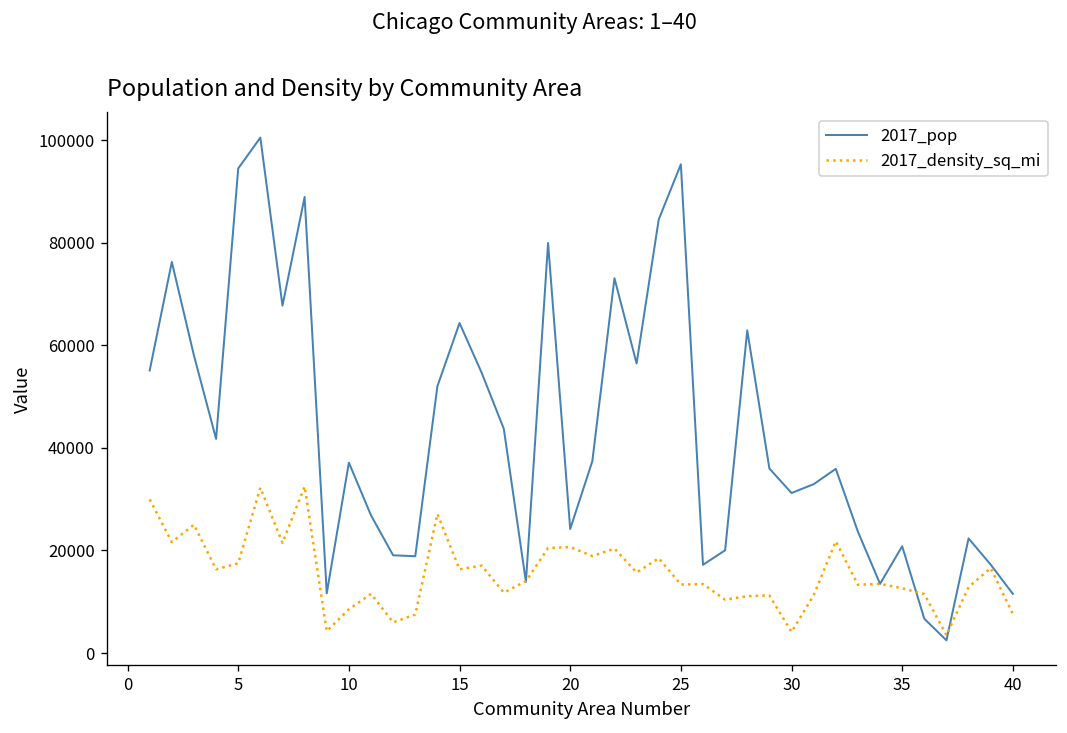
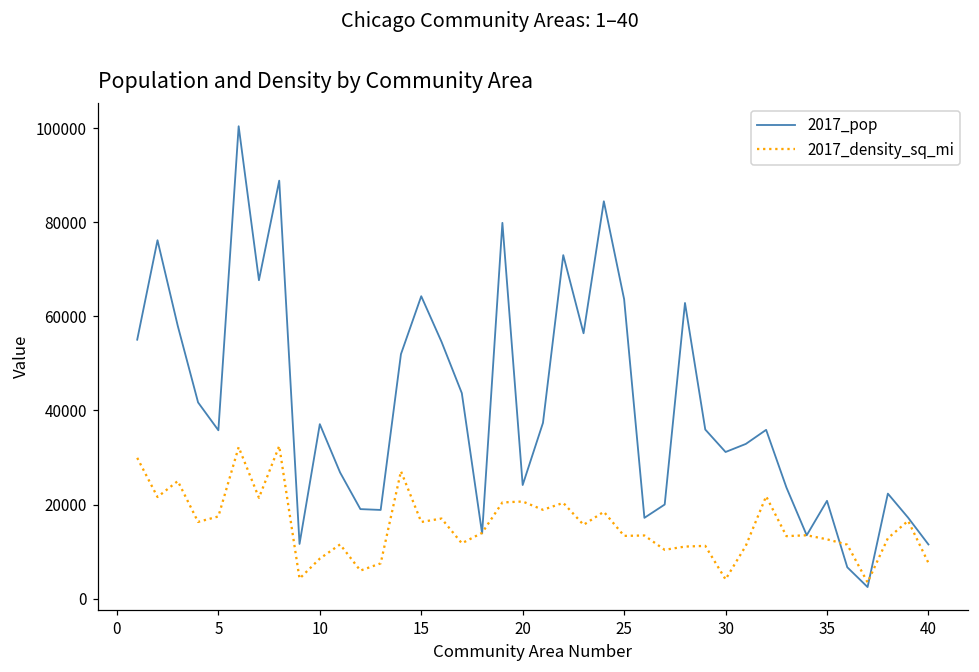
  {
    "2017_pop": {
-     "5": 94000,
+     "5": 36000,
      "10": 37000,
      "15": 64000,
      "20": 24000,
-     "25": 95000,
+     "25": 64000,
      "30": 31000,
      "35": 21000,
      "40": 12000
    },
    "2017_density_sq_mi": {
      "5": 17000,
      "10": 8000,
      "15": 16000,
      "20": 21000,
      "25": 13000,
      "30": 4000,
      "35": 13000,
      "40": 8000
    }
  }
